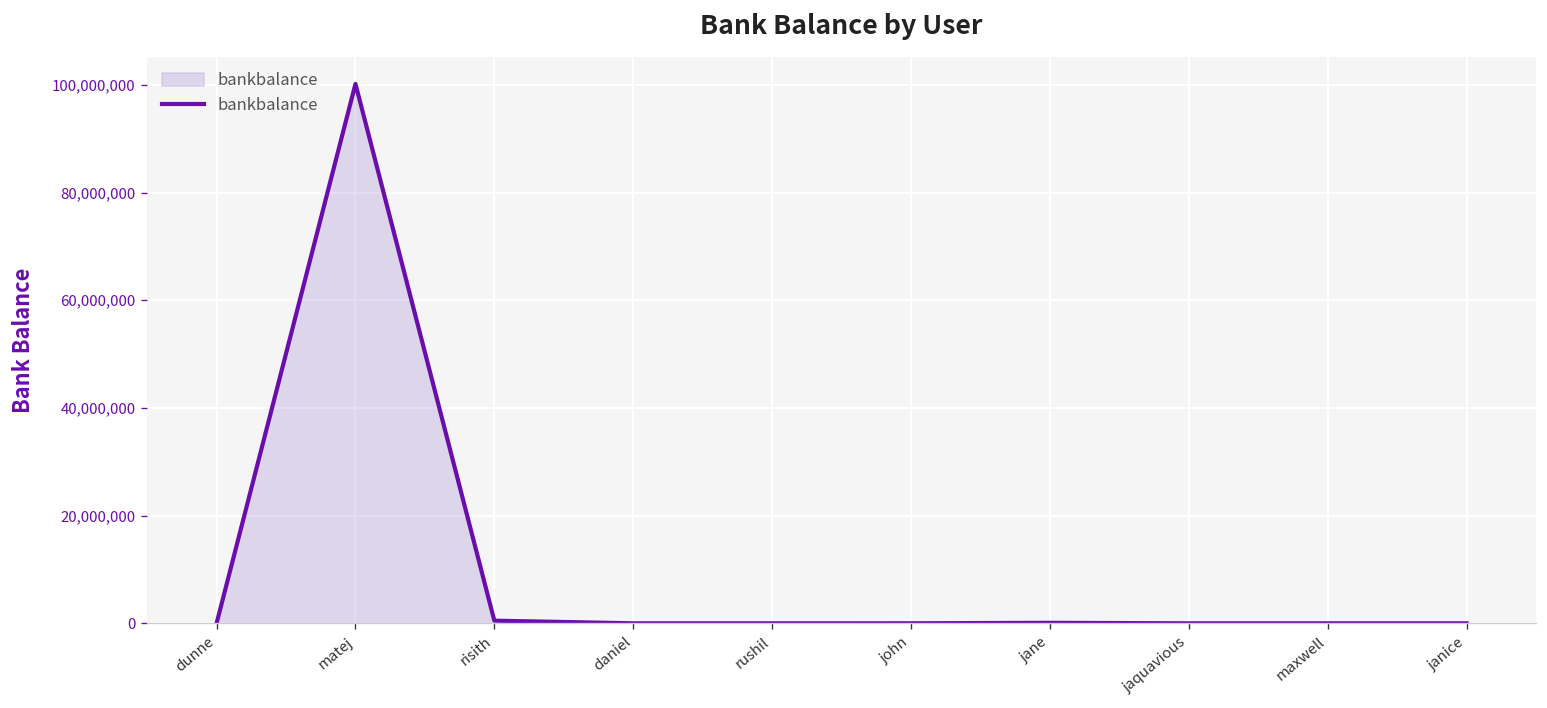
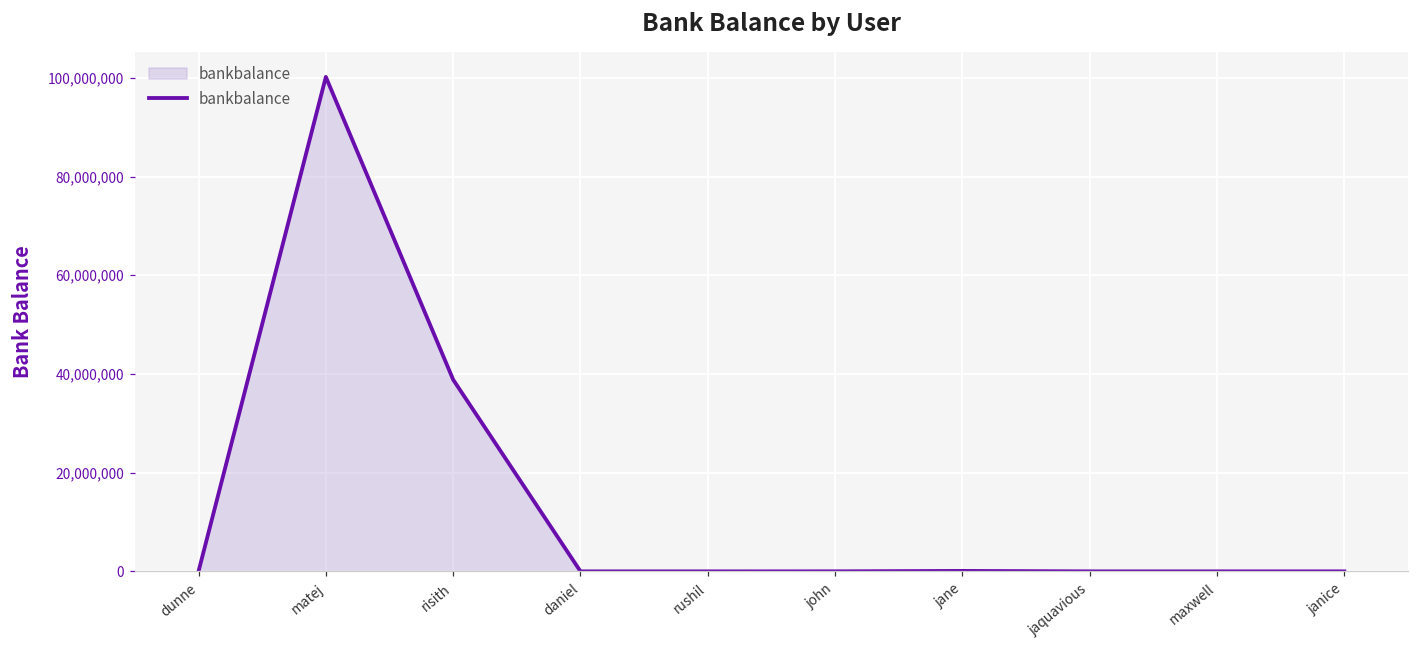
  {
    "dunne": "0",
    "matej": "100,000,000",
-   "risith": "0",
+   "risith": "39,000,000",
    "daniel": "0",
    "rushil": "0",
    "john": "0",
    "jane": "0",
    "jaquavious": "0",
    "maxwell": "0",
    "janice": "0"
  }
